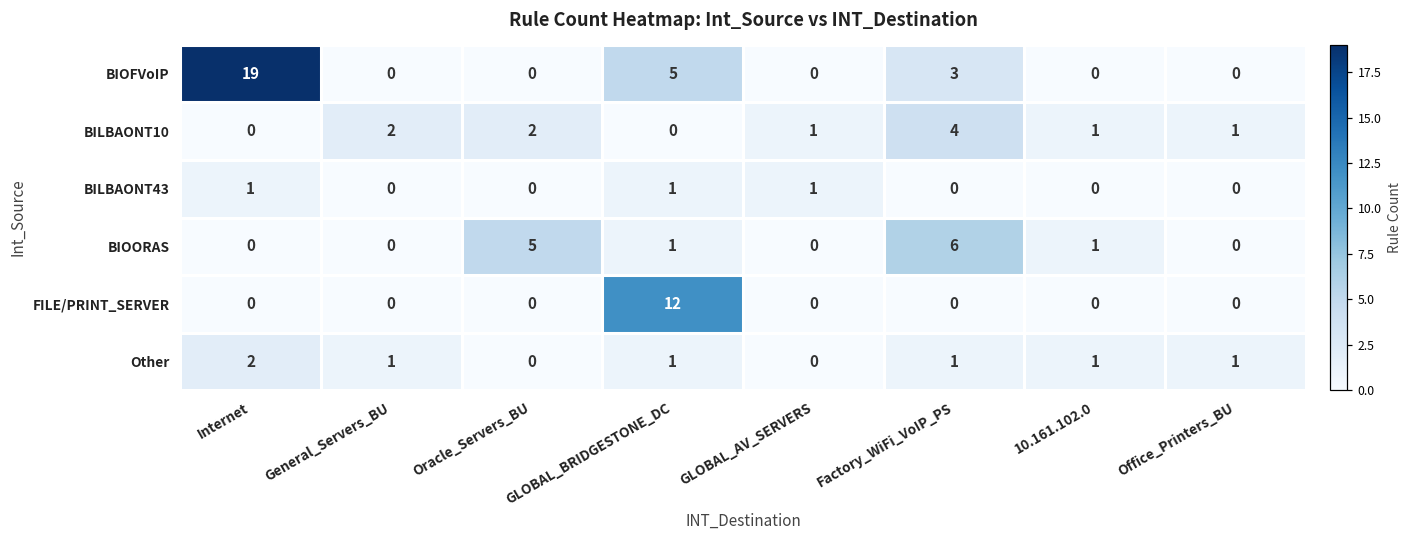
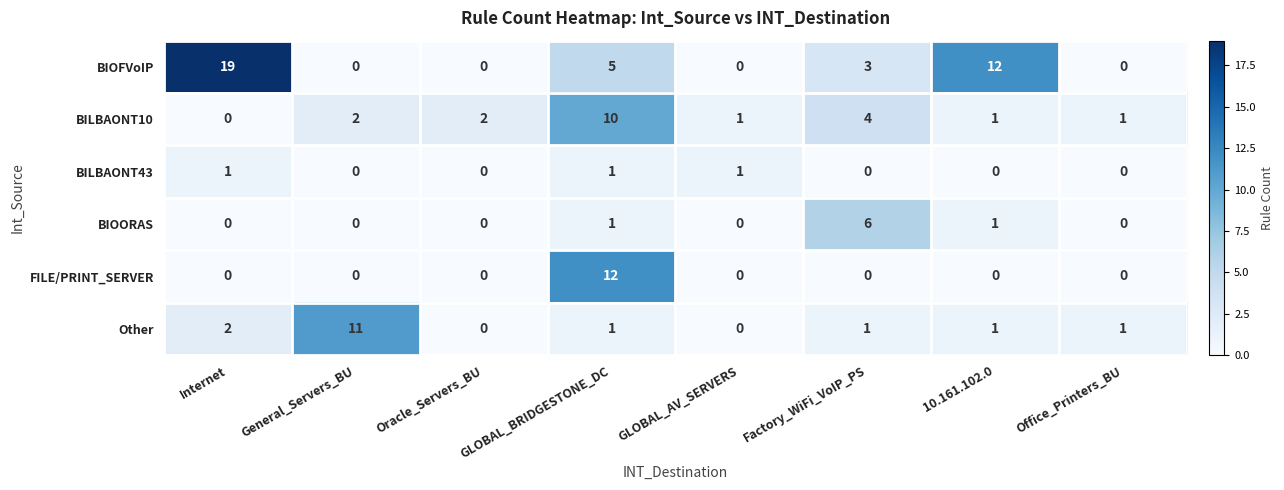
  {
    "BIOFVoIP": {
      "Internet": 19,
      "General_Servers_BU": 0,
      "Oracle_Servers_BU": 0,
      "GLOBAL_BRIDGESTONE_DC": 5,
      "GLOBAL_AV_SERVERS": 0,
      "Factory_WiFi_VoIP_PS": 3,
-     "10.161.102.0": 0,
+     "10.161.102.0": 12,
      "Office_Printers_BU": 0
    },
    "BILBAONT10": {
      "Internet": 0,
      "General_Servers_BU": 2,
      "Oracle_Servers_BU": 2,
-     "GLOBAL_BRIDGESTONE_DC": 0,
+     "GLOBAL_BRIDGESTONE_DC": 10,
      "GLOBAL_AV_SERVERS": 1,
      "Factory_WiFi_VoIP_PS": 4,
      "10.161.102.0": 1,
      "Office_Printers_BU": 1
    },
    "BILBAONT43": {
      "Internet": 1,
      "General_Servers_BU": 0,
      "Oracle_Servers_BU": 0,
      "GLOBAL_BRIDGESTONE_DC": 1,
      "GLOBAL_AV_SERVERS": 1,
      "Factory_WiFi_VoIP_PS": 0,
      "10.161.102.0": 0,
      "Office_Printers_BU": 0
    },
    "BIOORAS": {
      "Internet": 0,
      "General_Servers_BU": 0,
-     "Oracle_Servers_BU": 5,
+     "Oracle_Servers_BU": 0,
      "GLOBAL_BRIDGESTONE_DC": 1,
      "GLOBAL_AV_SERVERS": 0,
      "Factory_WiFi_VoIP_PS": 6,
      "10.161.102.0": 1,
      "Office_Printers_BU": 0
    },
    "FILE/PRINT_SERVER": {
      "Internet": 0,
      "General_Servers_BU": 0,
      "Oracle_Servers_BU": 0,
      "GLOBAL_BRIDGESTONE_DC": 12,
      "GLOBAL_AV_SERVERS": 0,
      "Factory_WiFi_VoIP_PS": 0,
      "10.161.102.0": 0,
      "Office_Printers_BU": 0
    },
    "Other": {
      "Internet": 2,
-     "General_Servers_BU": 1,
+     "General_Servers_BU": 11,
      "Oracle_Servers_BU": 0,
      "GLOBAL_BRIDGESTONE_DC": 1,
      "GLOBAL_AV_SERVERS": 0,
      "Factory_WiFi_VoIP_PS": 1,
      "10.161.102.0": 1,
      "Office_Printers_BU": 1
    }
  }
